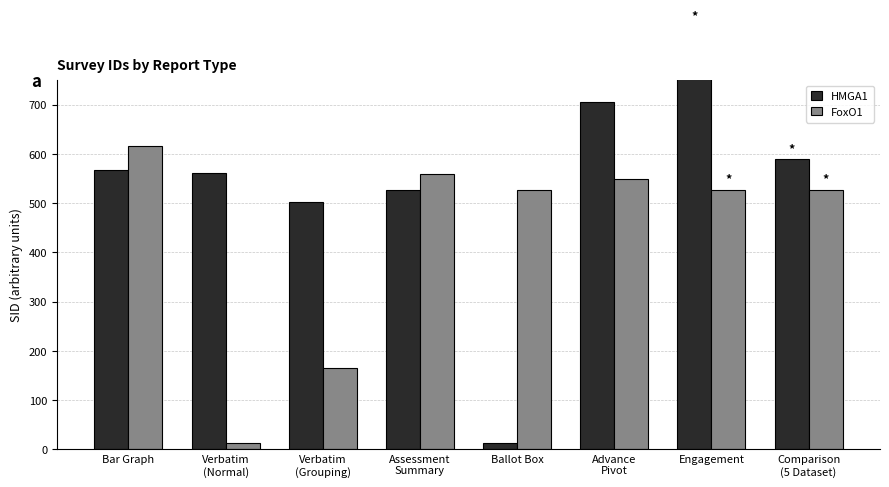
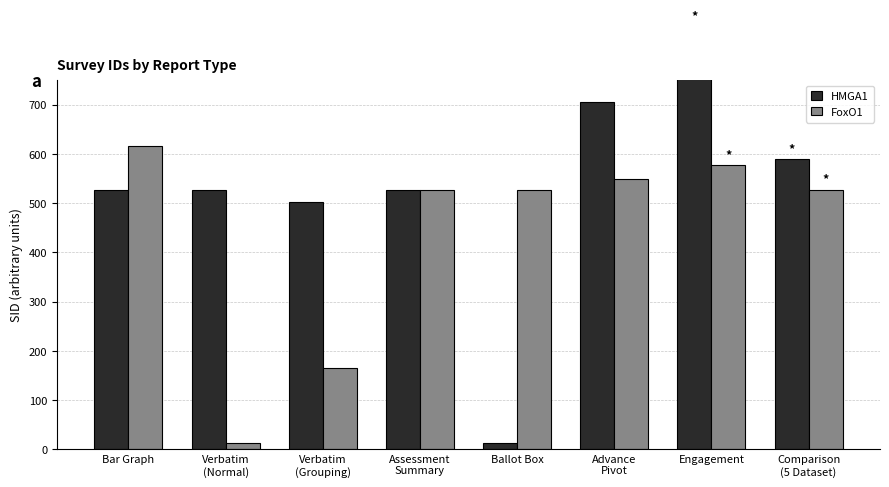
  {
    "HMGA1": {
-     "Bar Graph": 570,
-     "Verbatim (Normal)": 560,
+     "Bar Graph": 530,
+     "Verbatim (Normal)": 530,
      "Verbatim (Grouping)": 500,
      "Assessment Summary": 530,
      "Ballot Box": 10,
      "Advance Pivot": 710,
      "Comparison (5 Dataset)": 590
    },
    "FoxO1": {
      "Bar Graph": 620,
      "Verbatim (Normal)": 10,
      "Verbatim (Grouping)": 170,
-     "Assessment Summary": 560,
+     "Assessment Summary": 530,
      "Ballot Box": 530,
      "Advance Pivot": 550,
-     "Engagement": 530,
+     "Engagement": 580,
      "Comparison (5 Dataset)": 530
    }
  }
